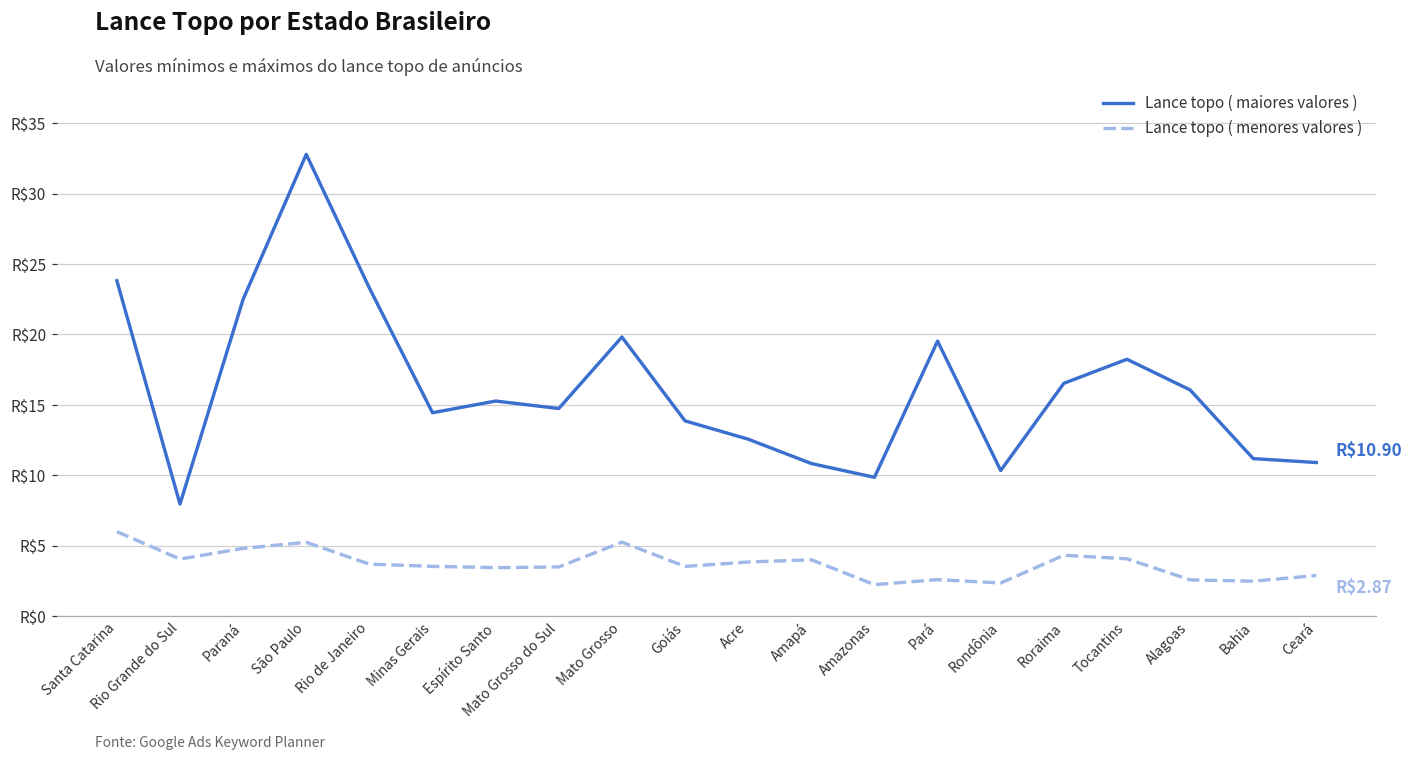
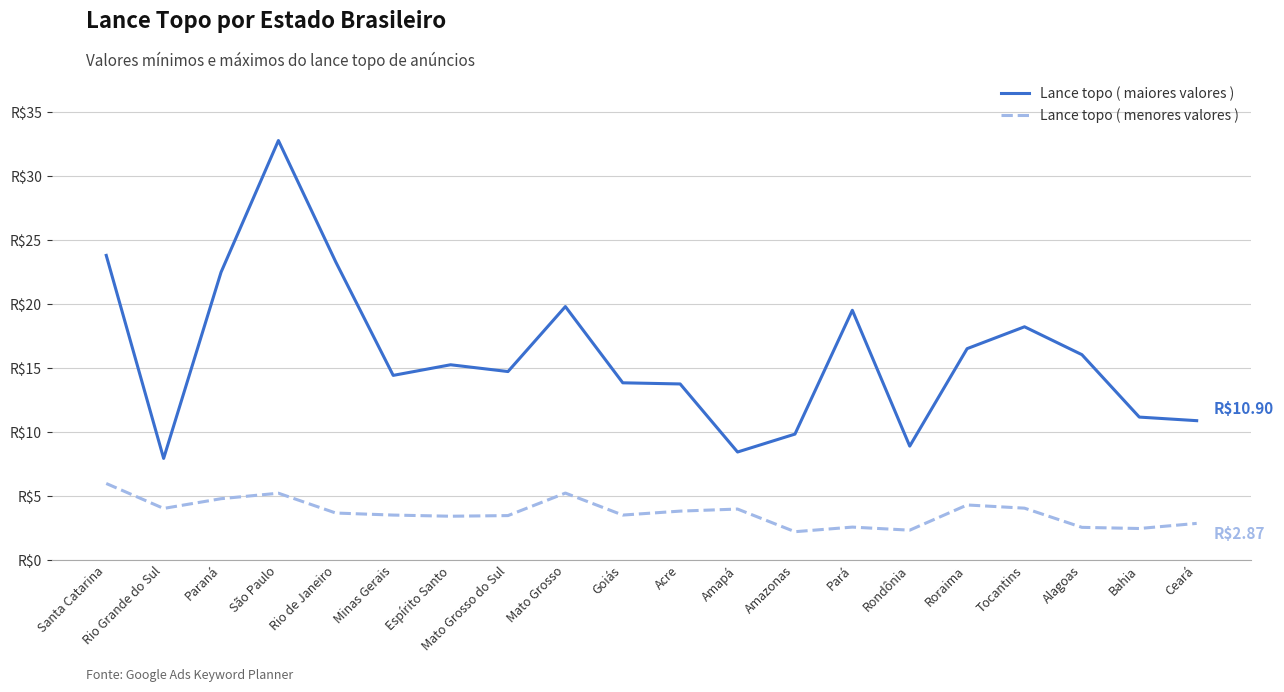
  {
    "Lance topo ( maiores valores )": {
      "Santa Catarina": "R$23.8",
      "Rio Grande do Sul": "R$8.0",
      "Paraná": "R$22.5",
      "São Paulo": "R$32.8",
      "Rio de Janeiro": "R$23.3",
      "Minas Gerais": "R$14.4",
      "Espírito Santo": "R$15.3",
      "Mato Grosso do Sul": "R$14.7",
      "Mato Grosso": "R$19.8",
      "Goiás": "R$13.9",
-     "Acre": "R$12.6",
-     "Amapá": "R$10.8",
+     "Acre": "R$13.8",
+     "Amapá": "R$8.5",
      "Amazonas": "R$9.9",
      "Pará": "R$19.5",
-     "Rondônia": "R$10.3",
+     "Rondônia": "R$8.9",
      "Roraima": "R$16.5",
      "Tocantins": "R$18.2",
      "Alagoas": "R$16.1",
      "Bahia": "R$11.2"
    },
    "Lance topo ( menores valores )": {
      "Ceará": "$2.87"
    }
  }
